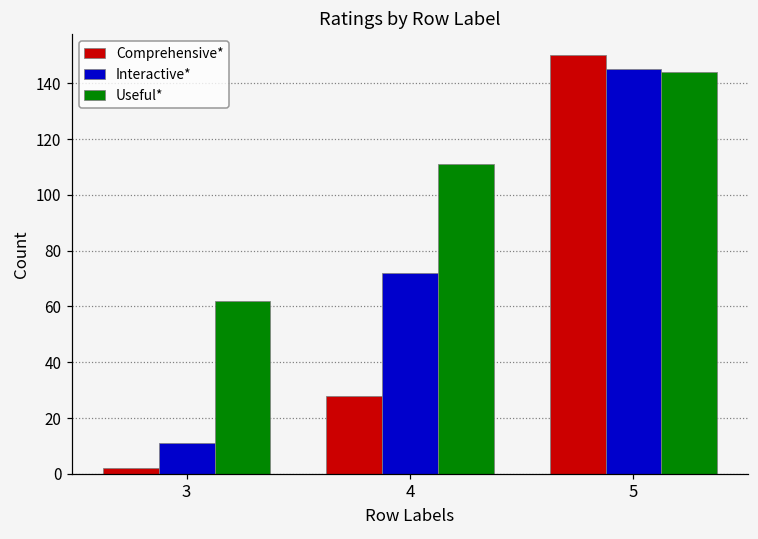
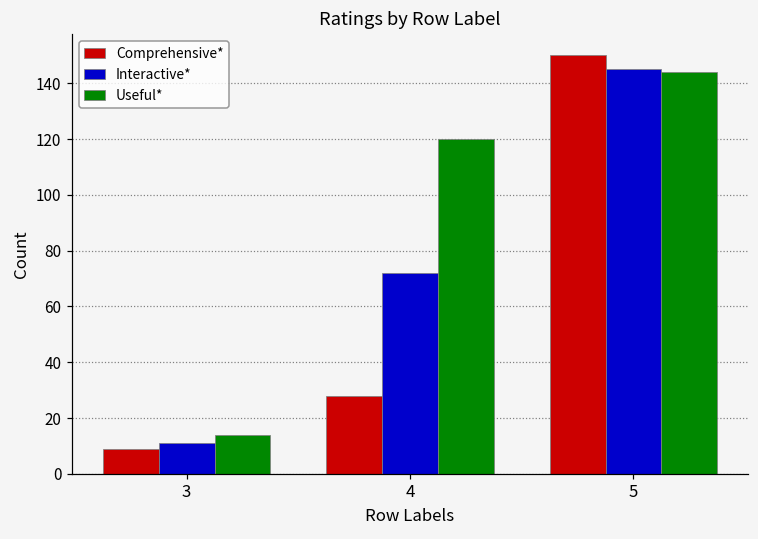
  {
    "Comprehensive*": {
-     "3": 2,
+     "3": 9,
      "4": 28,
      "5": 150
    },
    "Interactive*": {
      "3": 11,
      "4": 72,
      "5": 145
    },
    "Useful*": {
-     "3": 62,
-     "4": 111,
+     "3": 14,
+     "4": 120,
      "5": 144
    }
  }
